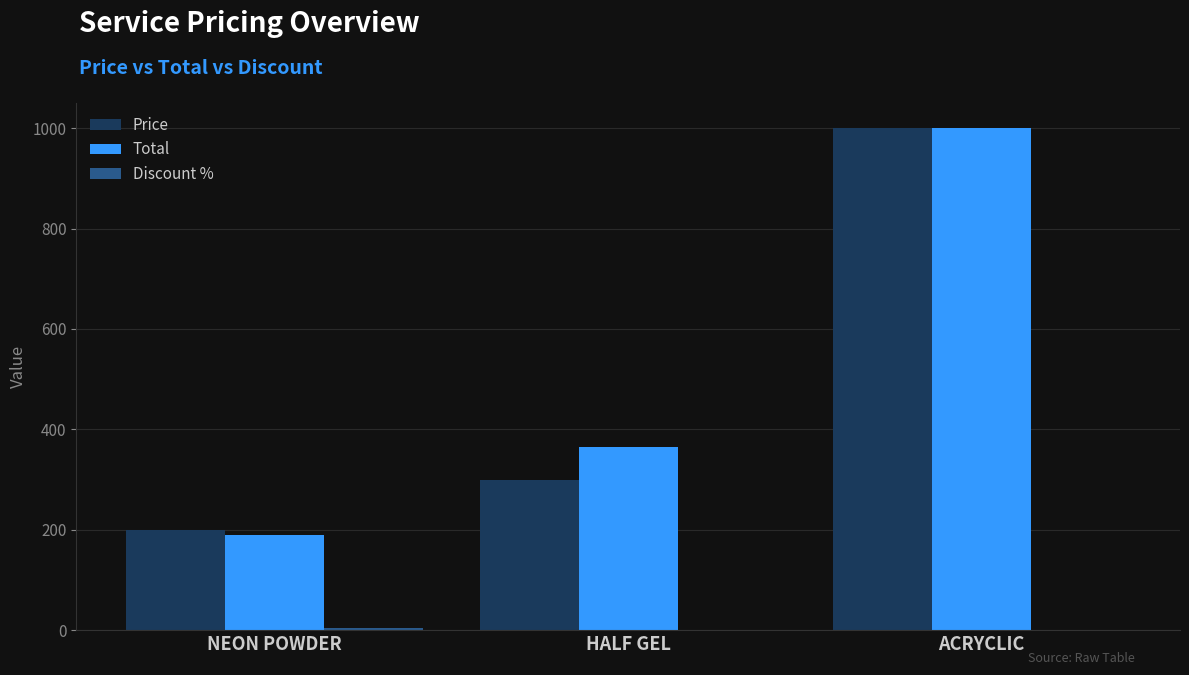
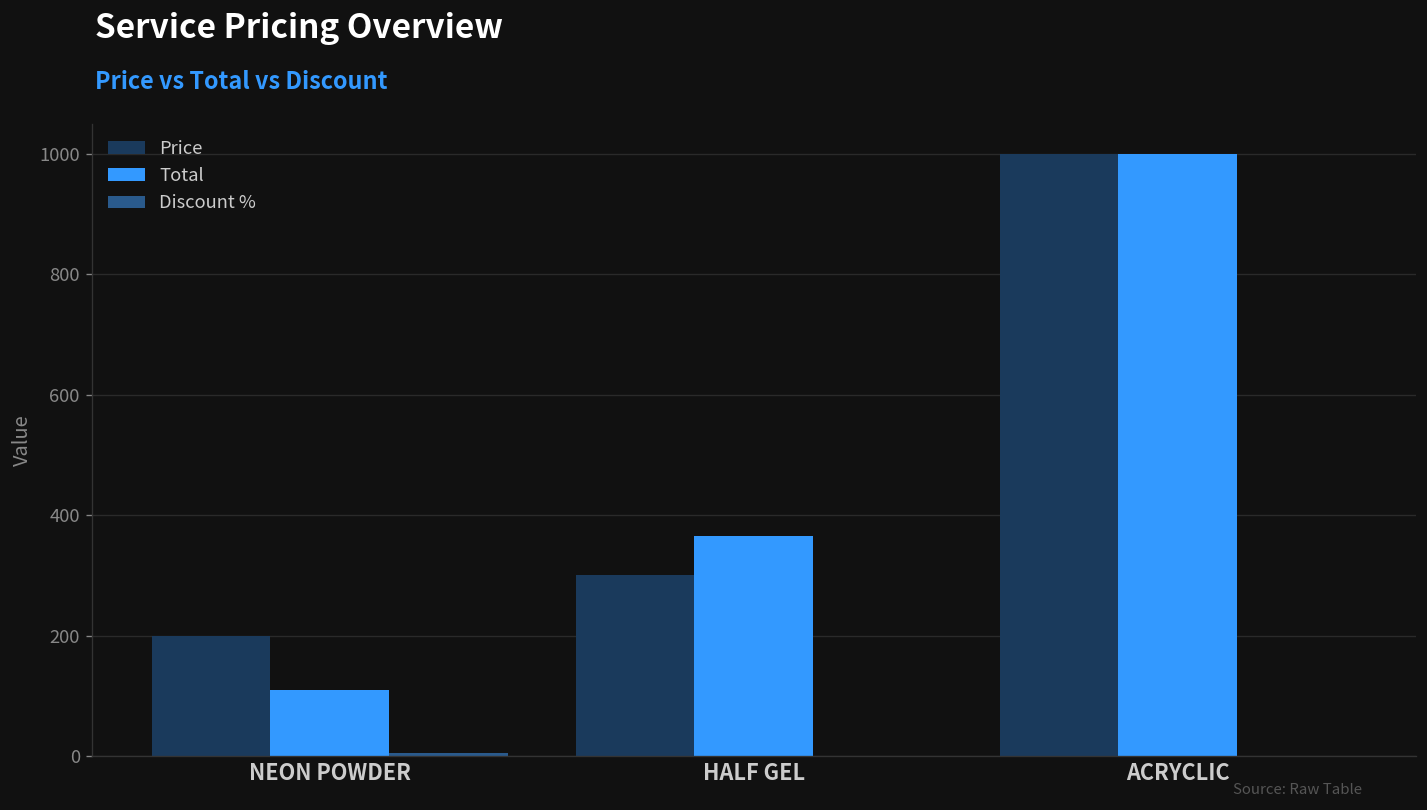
  {
    "Total": {
-     "NEON POWDER": 190,
+     "NEON POWDER": 110,
      "HALF GEL": 370,
      "ACRYCLIC": 1000
    }
  }
